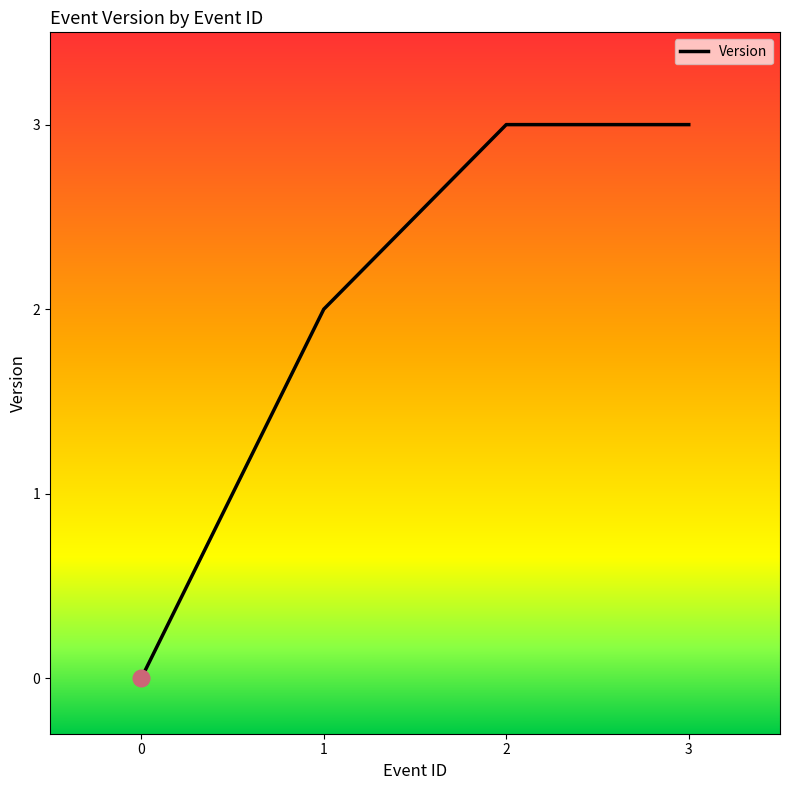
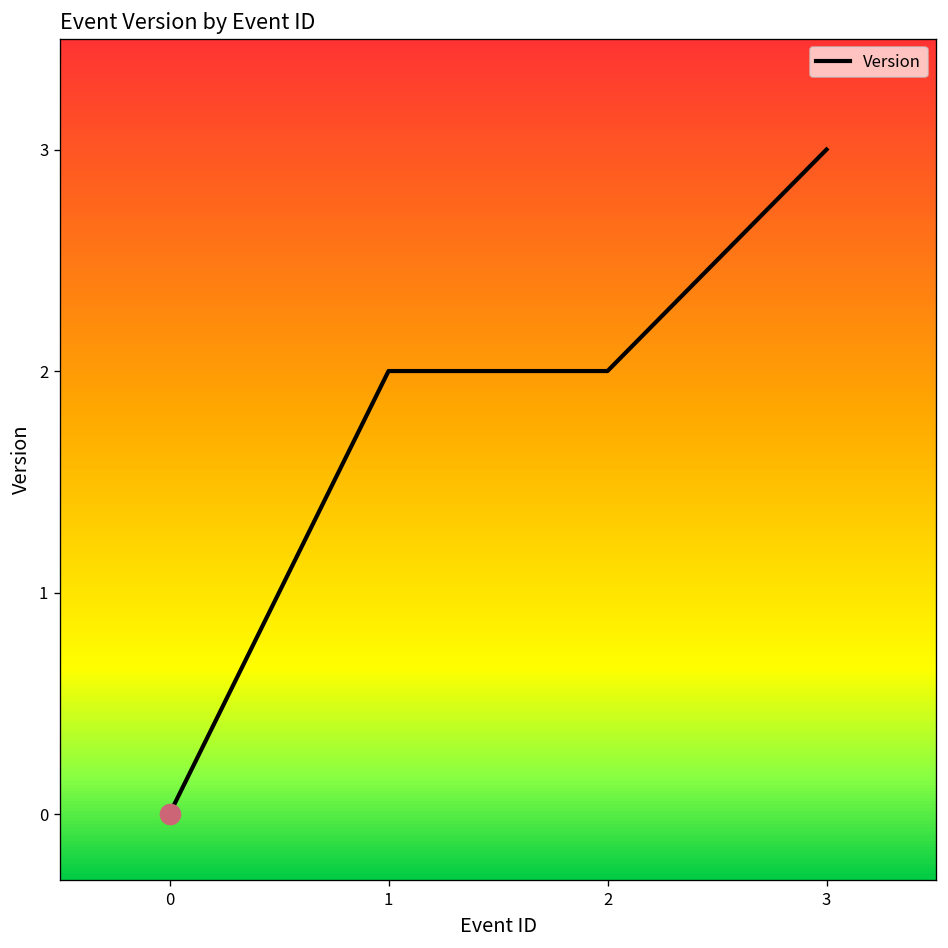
  {
    "Version": {
      "1": 2,
-     "2": 3,
+     "2": 2,
      "3": 3
    }
  }
